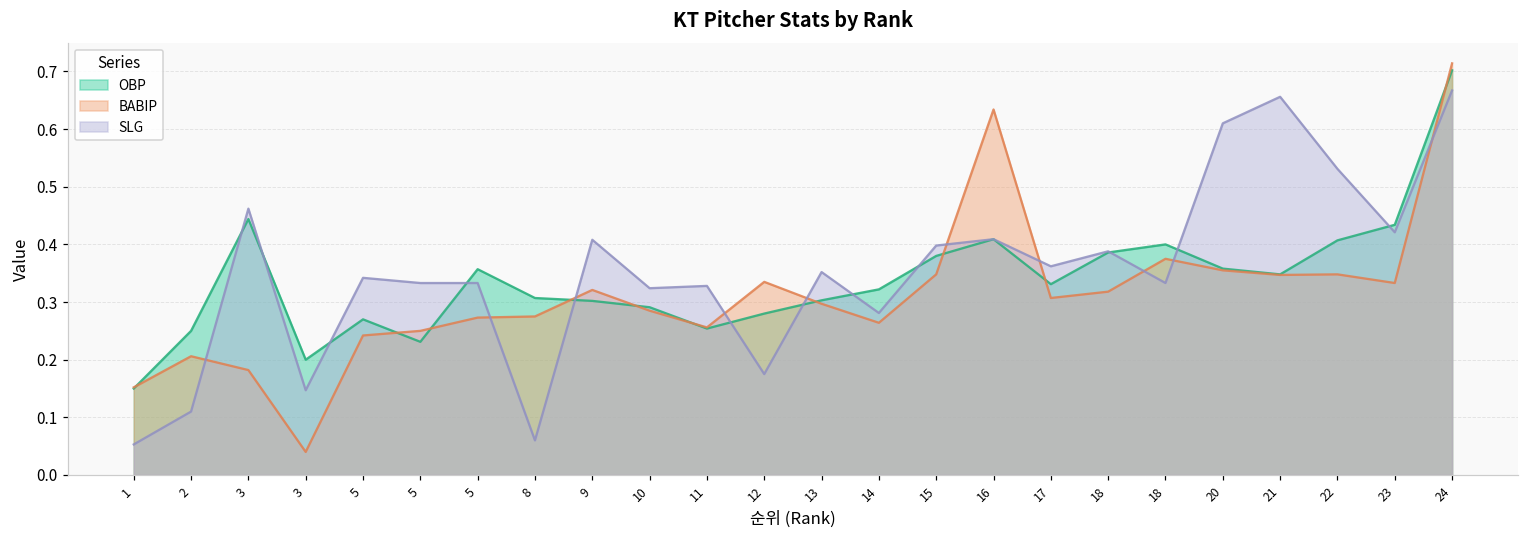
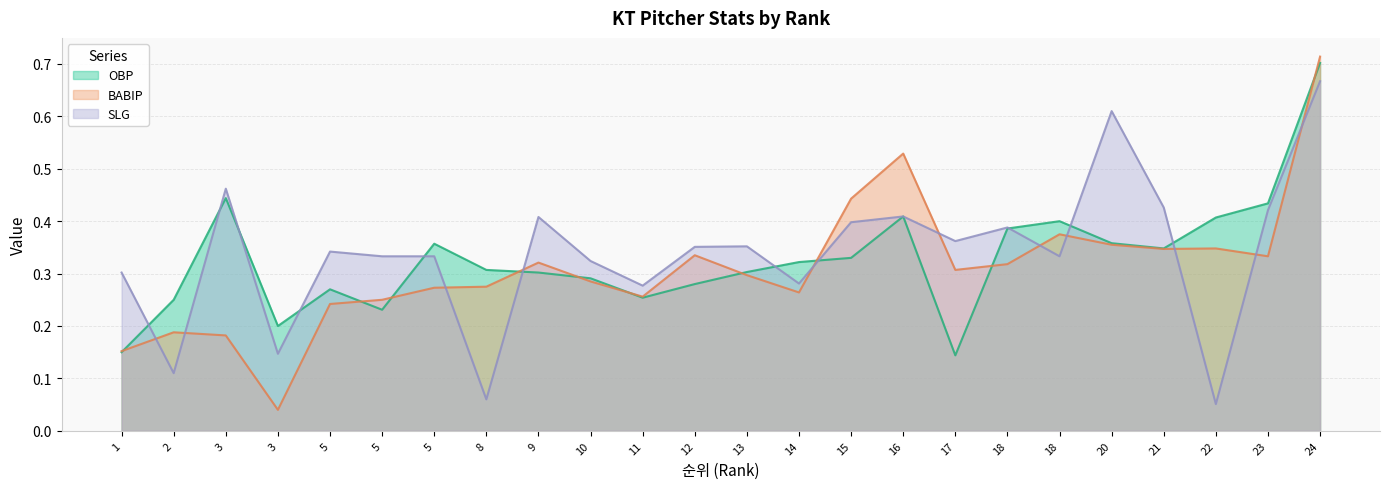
  {
    "OBP": {
      "2": 0.25,
      "8": 0.31,
      "9": 0.30,
      "10": 0.29,
      "12": 0.28,
      "13": 0.30,
      "14": 0.32,
-     "15": 0.38,
-     "17": 0.33,
+     "15": 0.33,
+     "17": 0.14,
      "22": 0.41,
      "23": 0.43,
      "24": 0.70
    },
    "BABIP": {
-     "2": 0.21,
+     "2": 0.19,
      "8": 0.28,
      "9": 0.32,
      "10": 0.29,
      "12": 0.34,
      "13": 0.30,
      "14": 0.26,
-     "15": 0.35,
-     "16": 0.63,
+     "15": 0.44,
+     "16": 0.53,
      "17": 0.31,
      "22": 0.35,
      "23": 0.33,
      "24": 0.71
    },
    "SLG": {
-     "1": 0.05,
+     "1": 0.30,
      "2": 0.11,
      "8": 0.06,
      "9": 0.41,
      "10": 0.32,
-     "11": 0.33,
-     "12": 0.18,
+     "11": 0.28,
+     "12": 0.35,
      "13": 0.35,
      "14": 0.28,
      "15": 0.40,
      "17": 0.36,
      "20": 0.61,
-     "21": 0.66,
-     "22": 0.53,
+     "21": 0.43,
+     "22": 0.05,
      "23": 0.42,
      "24": 0.67
    }
  }
